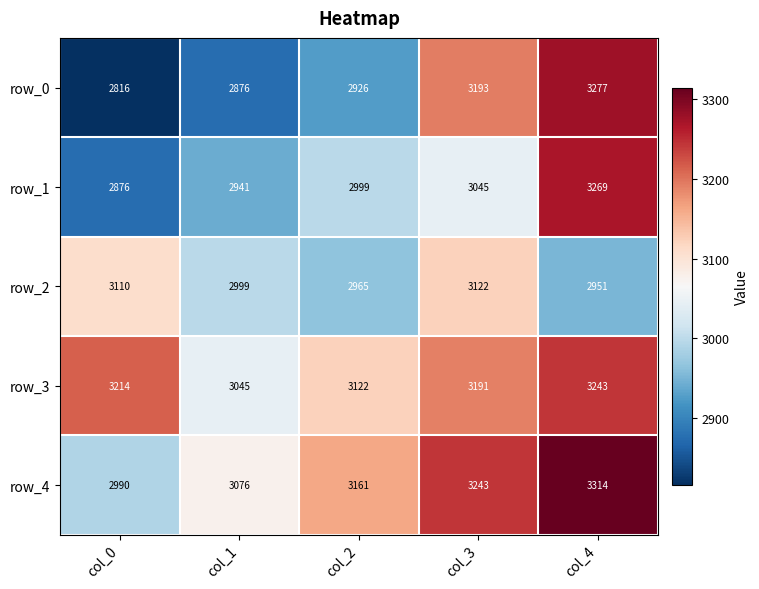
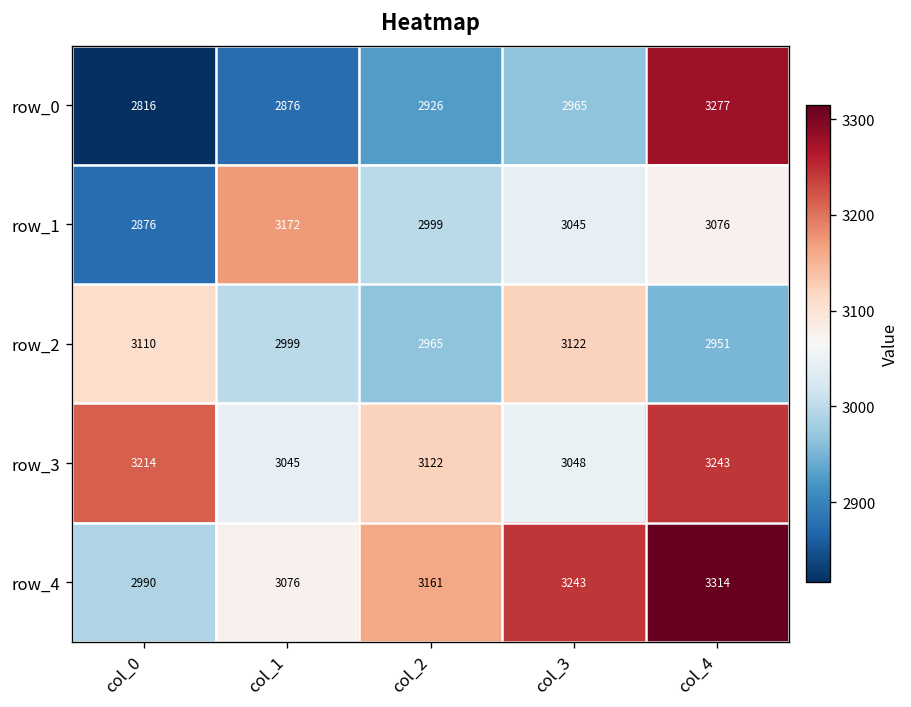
  {
    "row_0": {
      "col_0": 2816,
      "col_1": 2876,
      "col_2": 2926,
-     "col_3": 3193,
+     "col_3": 2965,
      "col_4": 3277
    },
    "row_1": {
      "col_0": 2876,
-     "col_1": 2941,
+     "col_1": 3172,
      "col_2": 2999,
      "col_3": 3045,
-     "col_4": 3269
+     "col_4": 3076
    },
    "row_2": {
      "col_0": 3110,
      "col_1": 2999,
      "col_2": 2965,
      "col_3": 3122,
      "col_4": 2951
    },
    "row_3": {
      "col_0": 3214,
      "col_1": 3045,
      "col_2": 3122,
-     "col_3": 3191,
+     "col_3": 3048,
      "col_4": 3243
    },
    "row_4": {
      "col_0": 2990,
      "col_1": 3076,
      "col_2": 3161,
      "col_3": 3243,
      "col_4": 3314
    }
  }
